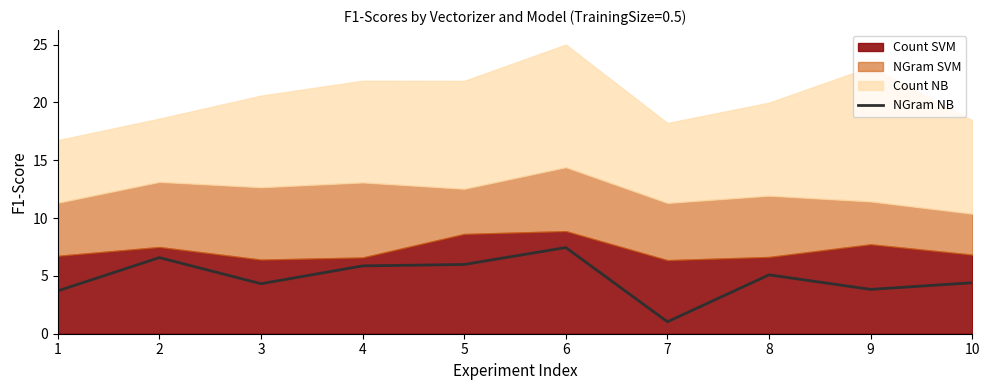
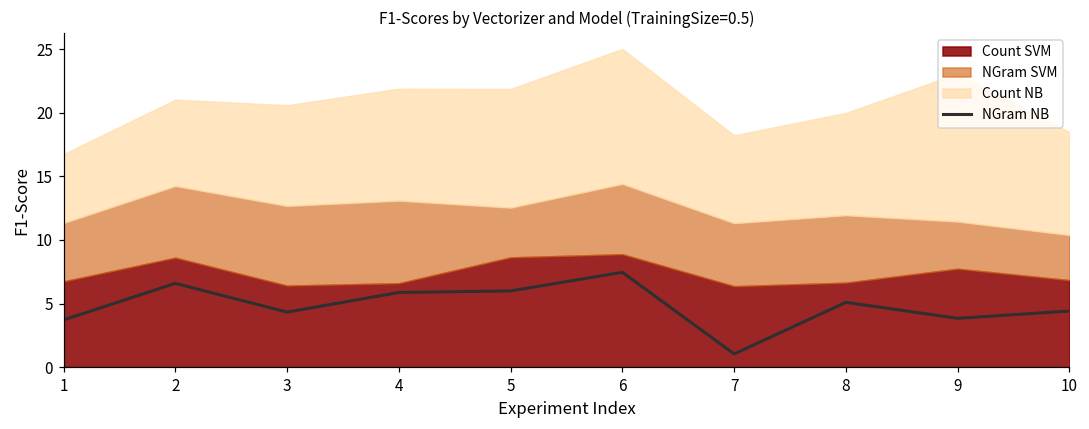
  {
    "NGram NB": {
      "1": 3.7,
      "2": 6.6,
      "3": 4.3,
      "4": 5.9,
      "5": 6.0,
      "6": 7.5,
      "7": 1.0,
      "8": 5.1,
      "9": 3.8,
      "10": 4.4
    },
    "Count SVM": {
      "1": 6.7,
-     "2": 7.5,
+     "2": 8.6,
      "3": 6.4,
      "4": 6.6,
      "5": 8.6,
      "6": 8.9,
      "7": 6.4,
      "8": 6.6,
      "9": 7.7,
      "10": 6.8
    },
    "NGram SVM": {
      "1": 4.6,
      "2": 5.6,
      "3": 6.3,
      "4": 6.5,
      "5": 3.9,
      "6": 5.5,
      "7": 4.9,
      "8": 5.3,
      "9": 3.7,
      "10": 3.5
    },
    "Count NB": {
      "1": 5.4,
-     "2": 5.5,
+     "2": 6.8,
      "3": 7.9,
      "4": 8.8,
      "5": 9.3,
      "6": 10.6,
      "7": 6.9,
      "8": 8.1,
      "10": 8.1
    }
  }
